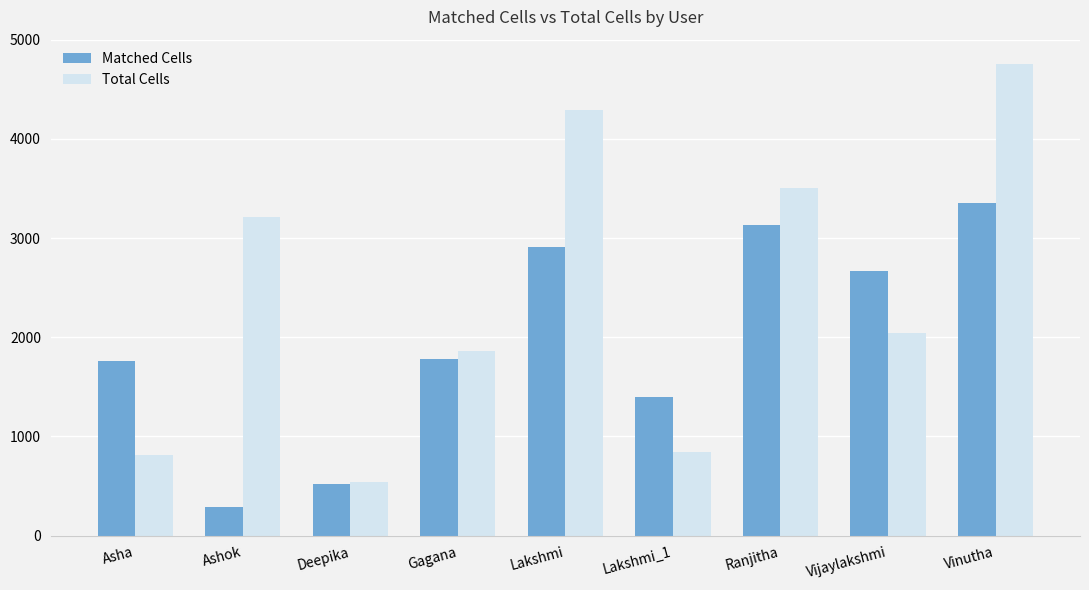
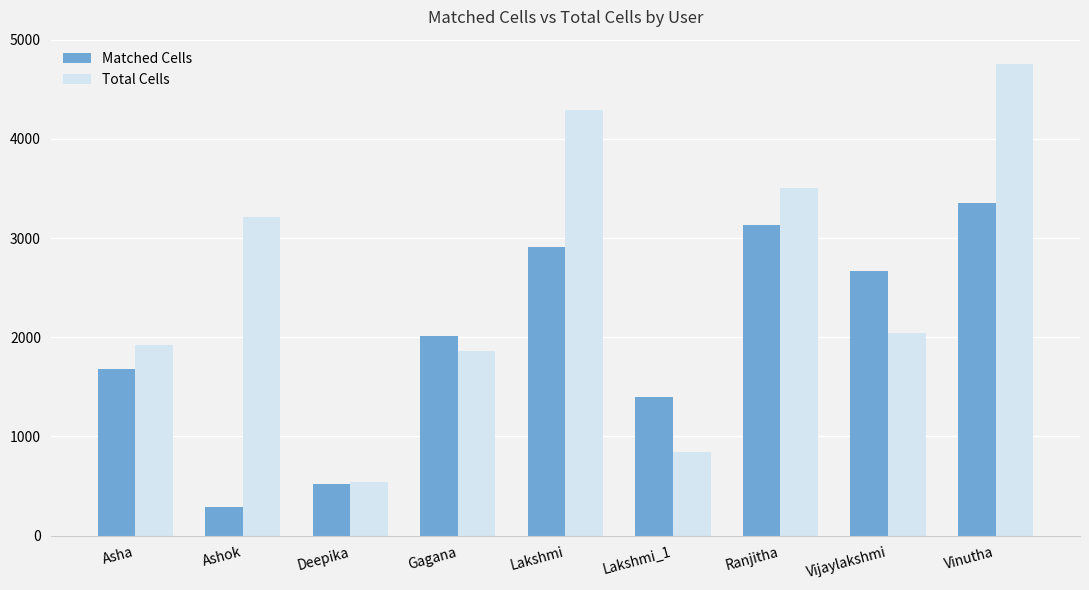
  {
    "Matched Cells": {
-     "Asha": 1800,
+     "Asha": 1700,
      "Ashok": 300,
      "Deepika": 500,
-     "Gagana": 1800,
+     "Gagana": 2000,
      "Lakshmi": 2900,
      "Lakshmi_1": 1400,
      "Ranjitha": 3100,
      "Vijaylakshmi": 2700,
      "Vinutha": 3400
    },
    "Total Cells": {
-     "Asha": 800,
+     "Asha": 1900,
      "Ashok": 3200,
      "Deepika": 500,
      "Gagana": 1900,
      "Lakshmi": 4300,
      "Lakshmi_1": 800,
      "Ranjitha": 3500,
      "Vijaylakshmi": 2000,
      "Vinutha": 4800
    }
  }
